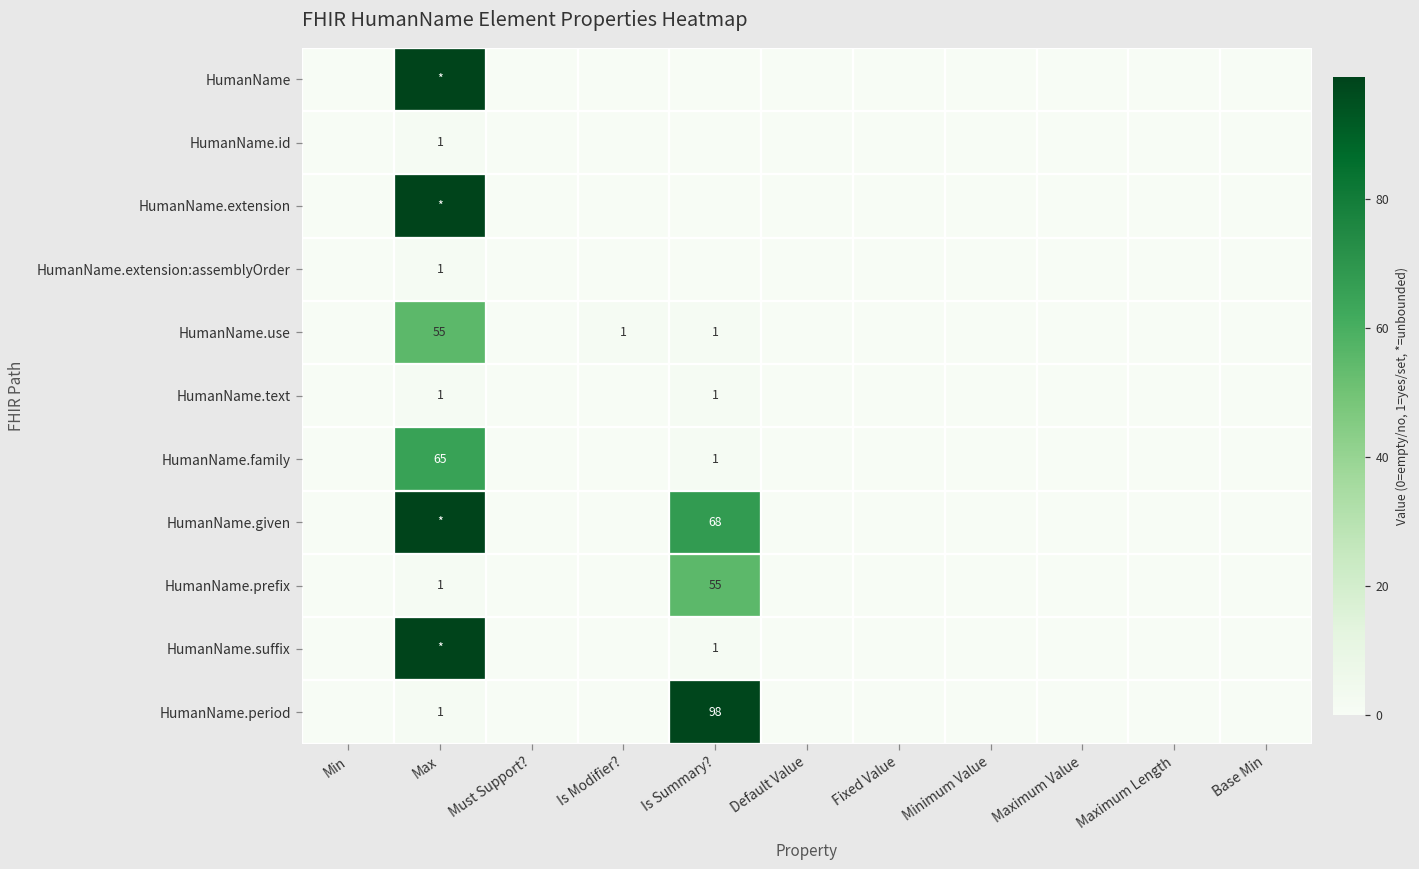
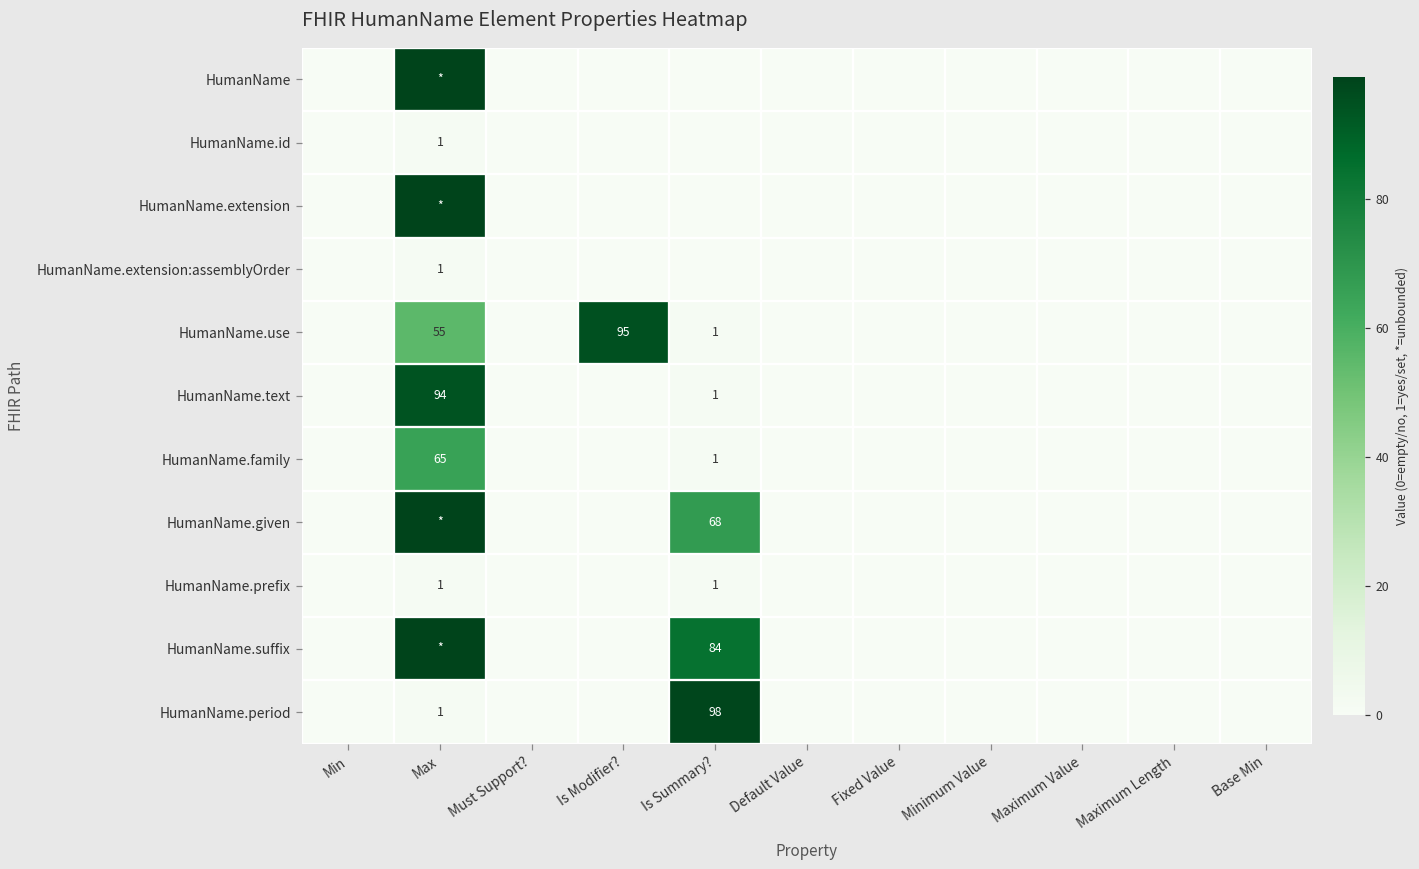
  {
    "HumanName.id": {
      "Max": 1
    },
    "HumanName.extension:assemblyOrder": {
      "Max": 1
    },
    "HumanName.use": {
      "Max": 55,
-     "Is Modifier?": 1,
+     "Is Modifier?": 95,
      "Is Summary?": 1
    },
    "HumanName.text": {
-     "Max": 1,
+     "Max": 94,
      "Is Summary?": 1
    },
    "HumanName.family": {
      "Max": 65,
      "Is Summary?": 1
    },
    "HumanName.given": {
      "Is Summary?": 68
    },
    "HumanName.prefix": {
      "Max": 1,
-     "Is Summary?": 55
+     "Is Summary?": 1
    },
    "HumanName.suffix": {
-     "Is Summary?": 1
+     "Is Summary?": 84
    },
    "HumanName.period": {
      "Max": 1,
      "Is Summary?": 98
    }
  }
